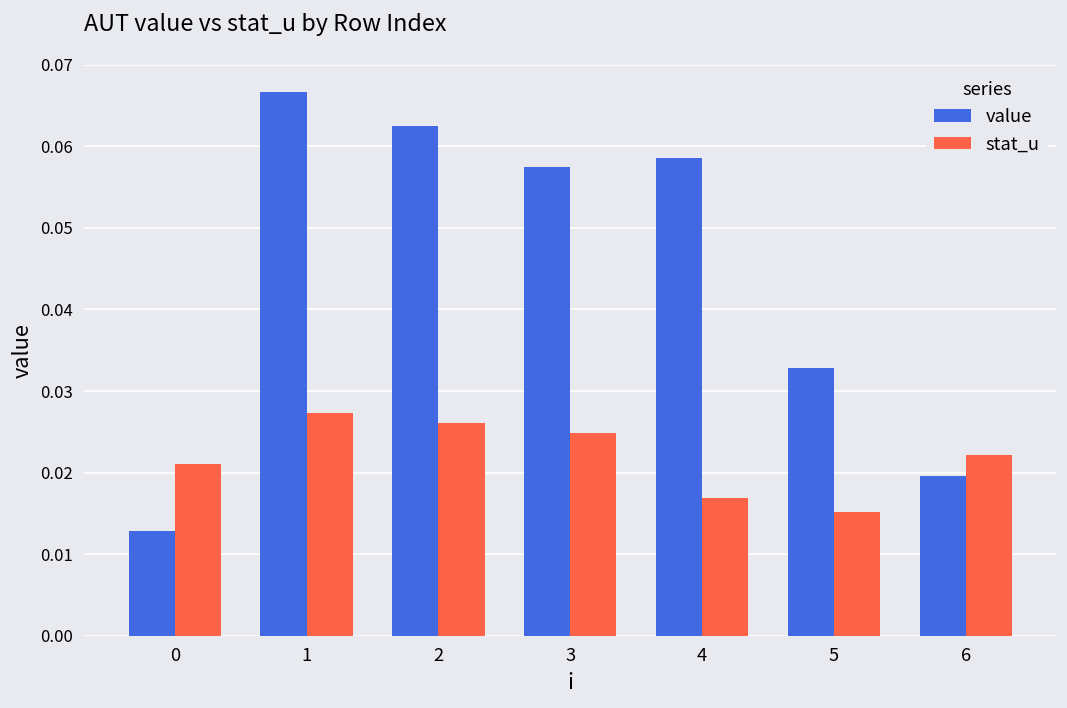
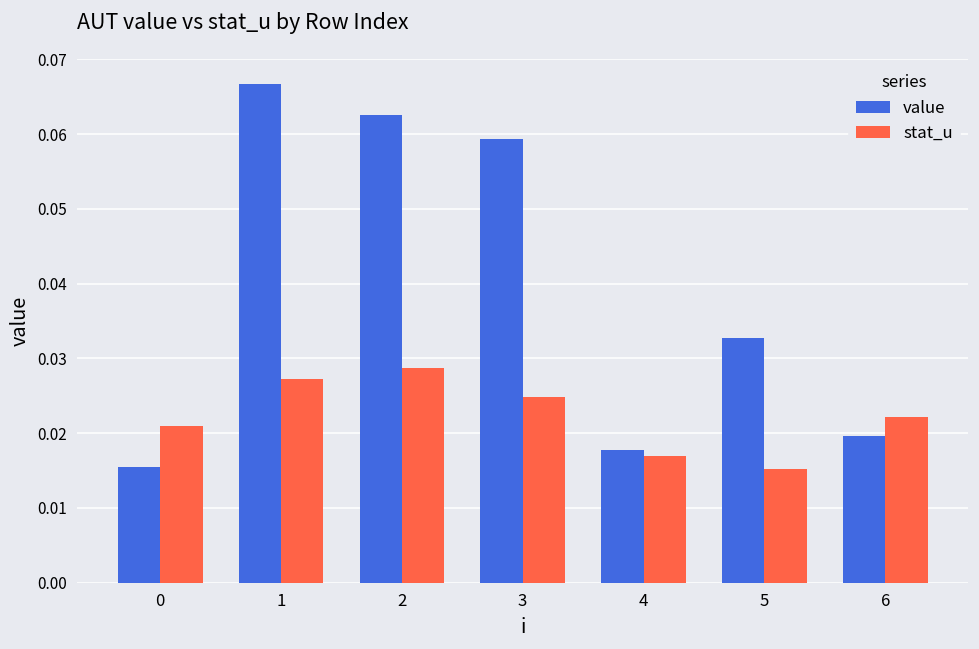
  {
    "value": {
-     "0": 0.013,
+     "0": 0.016,
      "1": 0.067,
      "2": 0.063,
-     "3": 0.058,
-     "4": 0.059,
+     "3": 0.059,
+     "4": 0.018,
      "5": 0.033,
      "6": 0.020
    },
    "stat_u": {
      "0": 0.021,
      "1": 0.027,
-     "2": 0.026,
+     "2": 0.029,
      "3": 0.025,
      "4": 0.017,
      "5": 0.015,
      "6": 0.022
    }
  }
